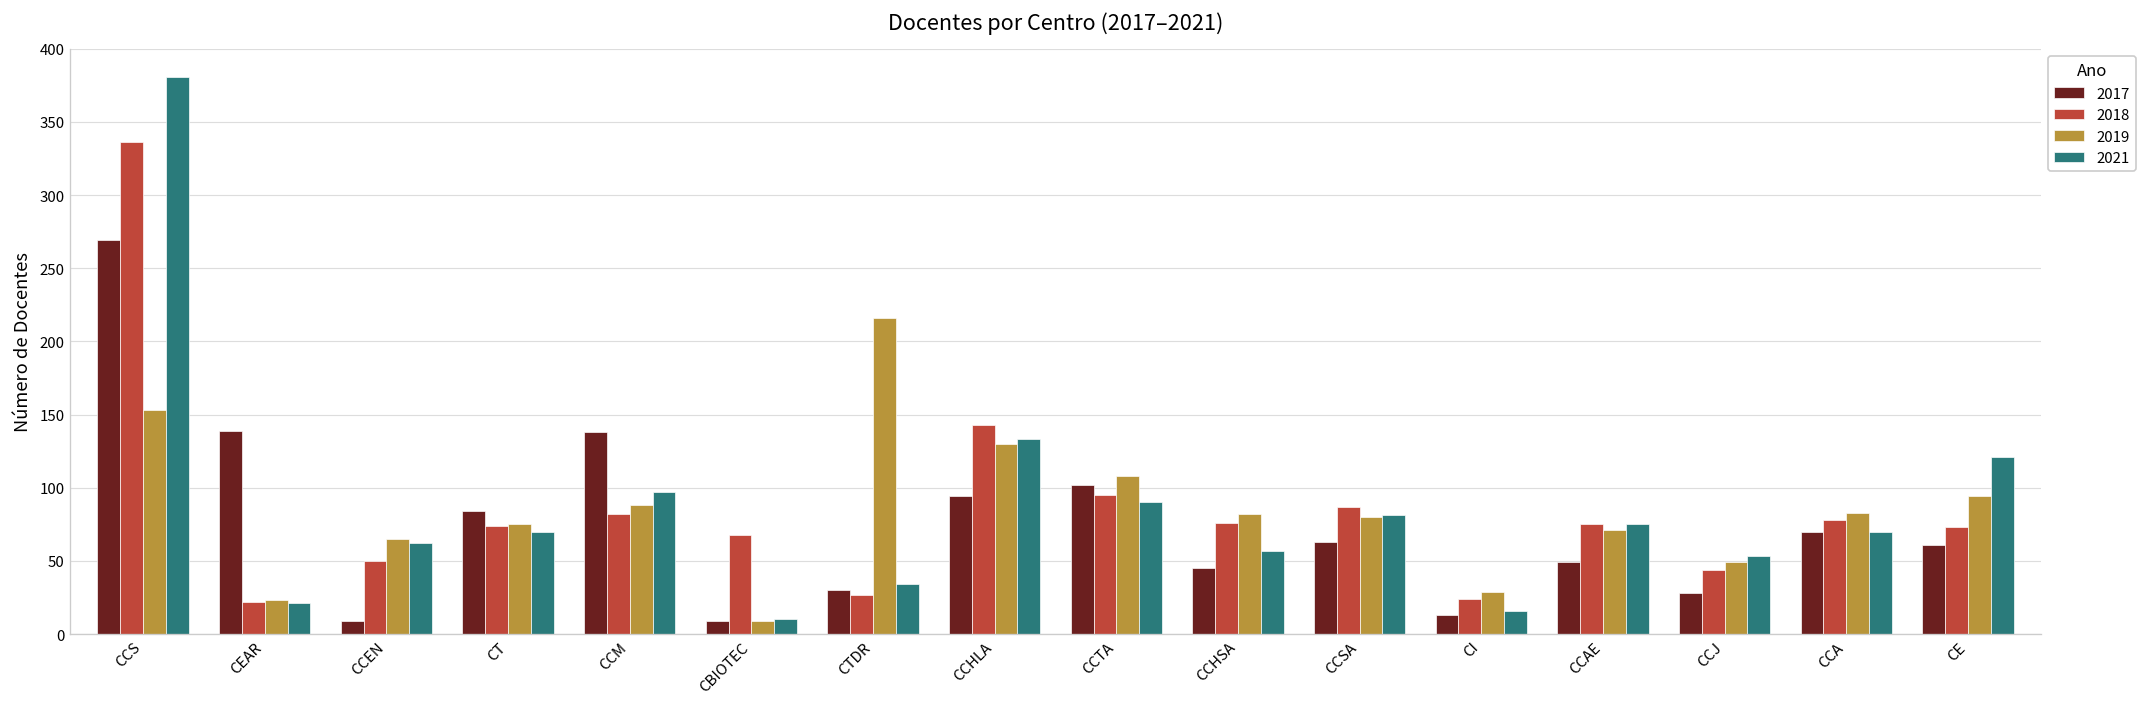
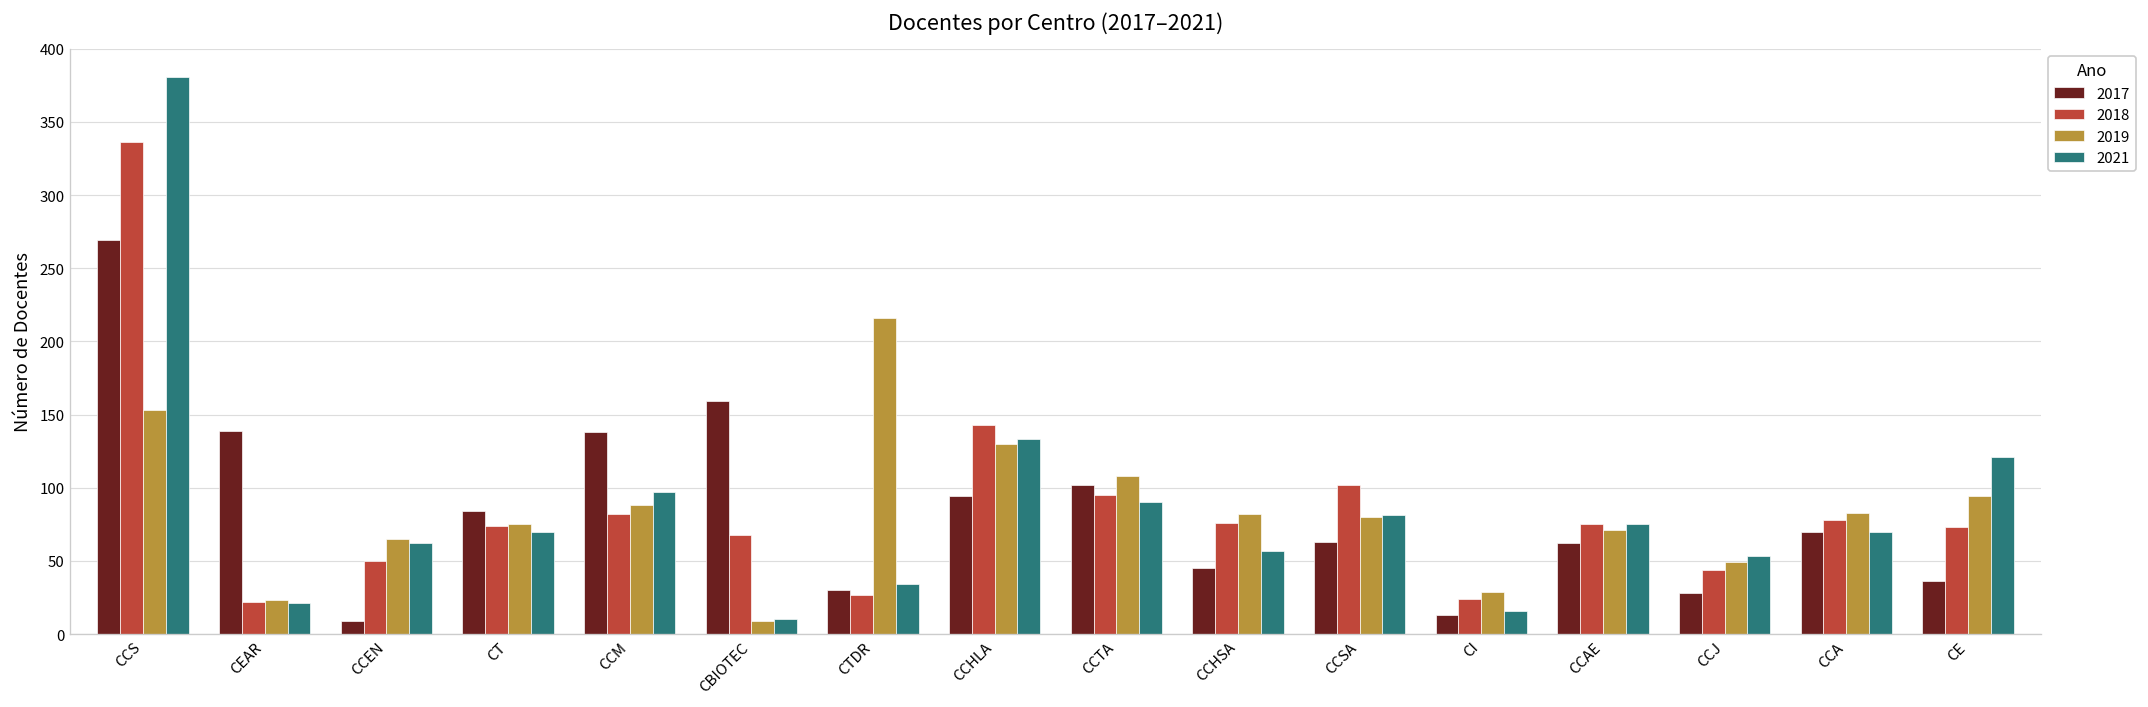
  {
    "2017": {
      "CCS": 269,
      "CEAR": 139,
      "CCEN": 9,
      "CT": 84,
      "CCM": 138,
-     "CBIOTEC": 9,
+     "CBIOTEC": 159,
      "CTDR": 30,
      "CCHLA": 94,
      "CCTA": 102,
      "CCHSA": 45,
      "CCSA": 63,
      "CI": 13,
-     "CCAE": 49,
+     "CCAE": 62,
      "CCJ": 28,
      "CCA": 70,
-     "CE": 61
+     "CE": 36
    },
    "2018": {
      "CCS": 336,
      "CEAR": 22,
      "CCEN": 50,
      "CT": 74,
      "CCM": 82,
      "CBIOTEC": 68,
      "CTDR": 27,
      "CCHLA": 143,
      "CCTA": 95,
      "CCHSA": 76,
-     "CCSA": 87,
+     "CCSA": 102,
      "CI": 24,
      "CCAE": 75,
      "CCJ": 44,
      "CCA": 78,
      "CE": 73
    },
    "2019": {
      "CCS": 153,
      "CEAR": 23,
      "CCEN": 65,
      "CT": 75,
      "CCM": 88,
      "CBIOTEC": 9,
      "CTDR": 216,
      "CCHLA": 130,
      "CCTA": 108,
      "CCHSA": 82,
      "CCSA": 80,
      "CI": 29,
      "CCAE": 71,
      "CCJ": 49,
      "CCA": 83,
      "CE": 94
    },
    "2021": {
      "CCS": 381,
      "CEAR": 21,
      "CCEN": 62,
      "CT": 70,
      "CCM": 97,
      "CBIOTEC": 10,
      "CTDR": 34,
      "CCHLA": 133,
      "CCTA": 90,
      "CCHSA": 57,
      "CCSA": 81,
      "CI": 16,
      "CCAE": 75,
      "CCJ": 53,
      "CCA": 70,
      "CE": 121
    }
  }
